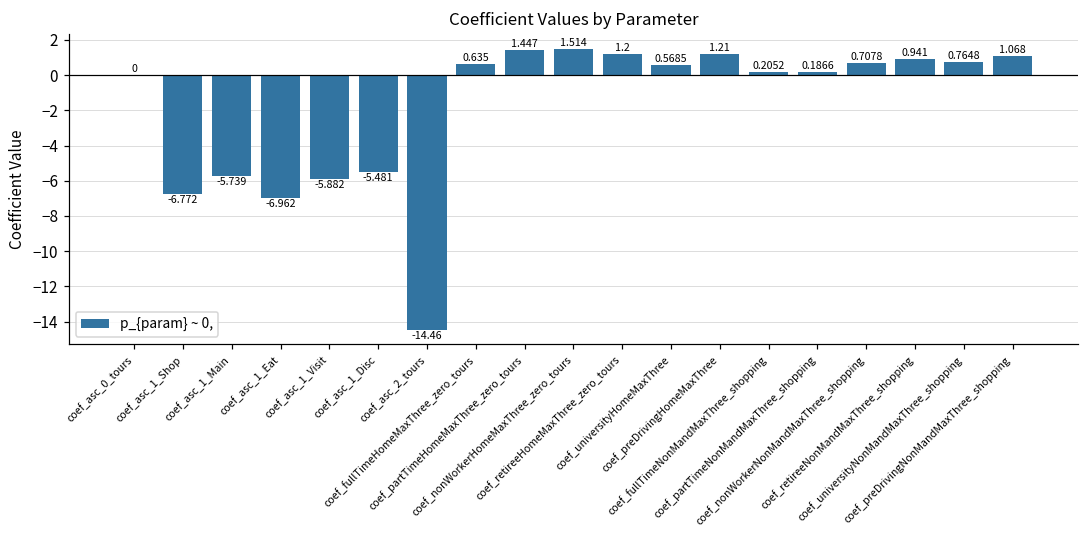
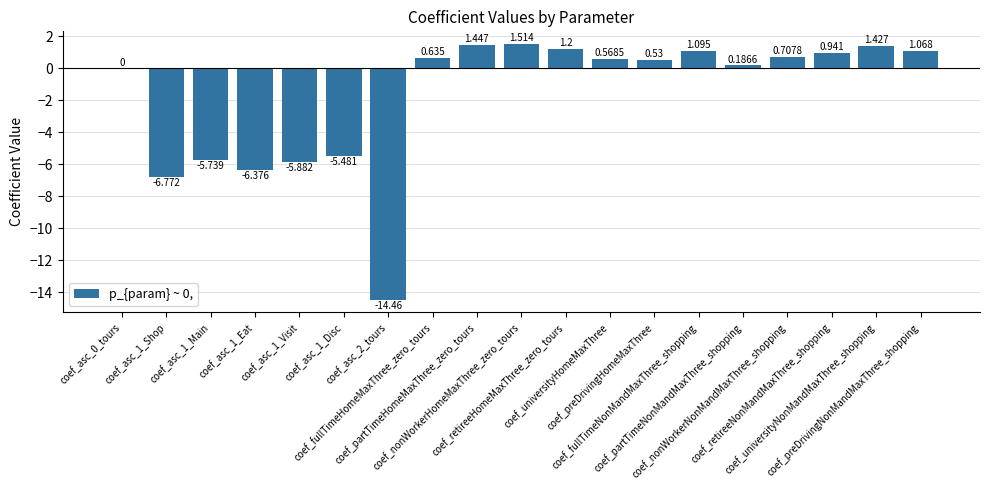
  {
    "coef_asc_0_tours": 0,
    "coef_asc_1_Shop": -6.772,
    "coef_asc_1_Main": -5.739,
-   "coef_asc_1_Eat": -6.962,
+   "coef_asc_1_Eat": -6.376,
    "coef_asc_1_Visit": -5.882,
    "coef_asc_1_Disc": -5.481,
    "coef_asc_2_tours": -14.46,
    "coef_fullTimeHomeMaxThree_zero_tours": 0.635,
    "coef_partTimeHomeMaxThree_zero_tours": 1.447,
    "coef_nonWorkerHomeMaxThree_zero_tours": 1.514,
    "coef_retireeHomeMaxThree_zero_tours": 1.2,
    "coef_universityHomeMaxThree": 0.5685,
-   "coef_preDrivingHomeMaxThree": 1.21,
-   "coef_fullTimeNonMandMaxThree_shopping": 0.2052,
+   "coef_preDrivingHomeMaxThree": 0.53,
+   "coef_fullTimeNonMandMaxThree_shopping": 1.095,
    "coef_partTimeNonMandMaxThree_shopping": 0.1866,
    "coef_nonWorkerNonMandMaxThree_shopping": 0.7078,
    "coef_retireeNonMandMaxThree_shopping": 0.941,
-   "coef_universityNonMandMaxThree_shopping": 0.7648,
+   "coef_universityNonMandMaxThree_shopping": 1.427,
    "coef_preDrivingNonMandMaxThree_shopping": 1.068
  }
